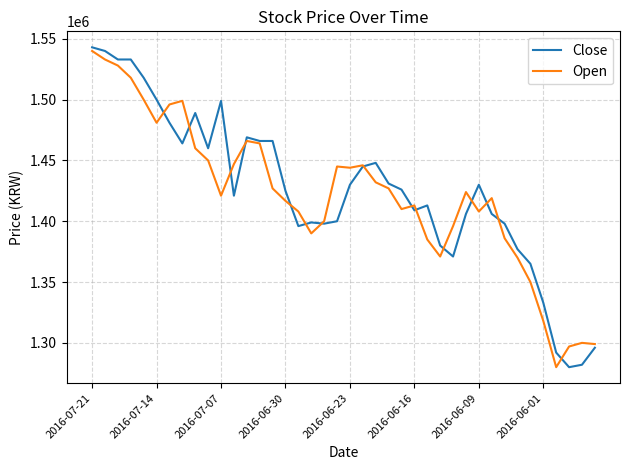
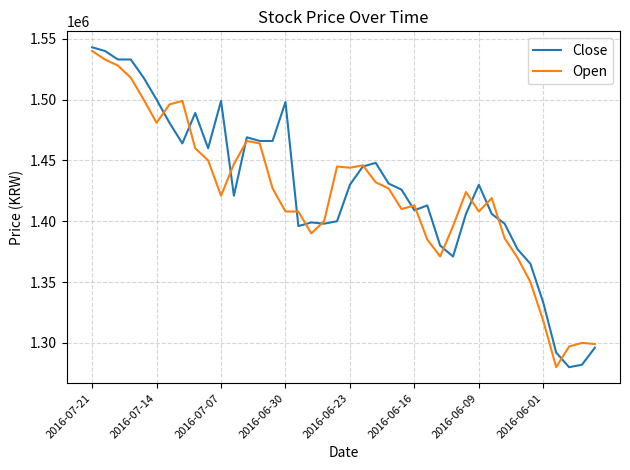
  {
    "Close": {
      "2016-07-21": 1543000,
      "2016-07-14": 1500000,
      "2016-07-07": 1499000,
-     "2016-06-30": 1425000,
+     "2016-06-30": 1498000,
      "2016-06-23": 1430000,
      "2016-06-16": 1409000,
      "2016-06-09": 1430000,
      "2016-06-01": 1333000
    },
    "Open": {
      "2016-07-21": 1540000,
      "2016-07-14": 1481000,
      "2016-07-07": 1421000,
-     "2016-06-30": 1417000,
+     "2016-06-30": 1408000,
      "2016-06-23": 1444000,
      "2016-06-16": 1413000,
      "2016-06-09": 1408000,
      "2016-06-01": 1318000
    }
  }
